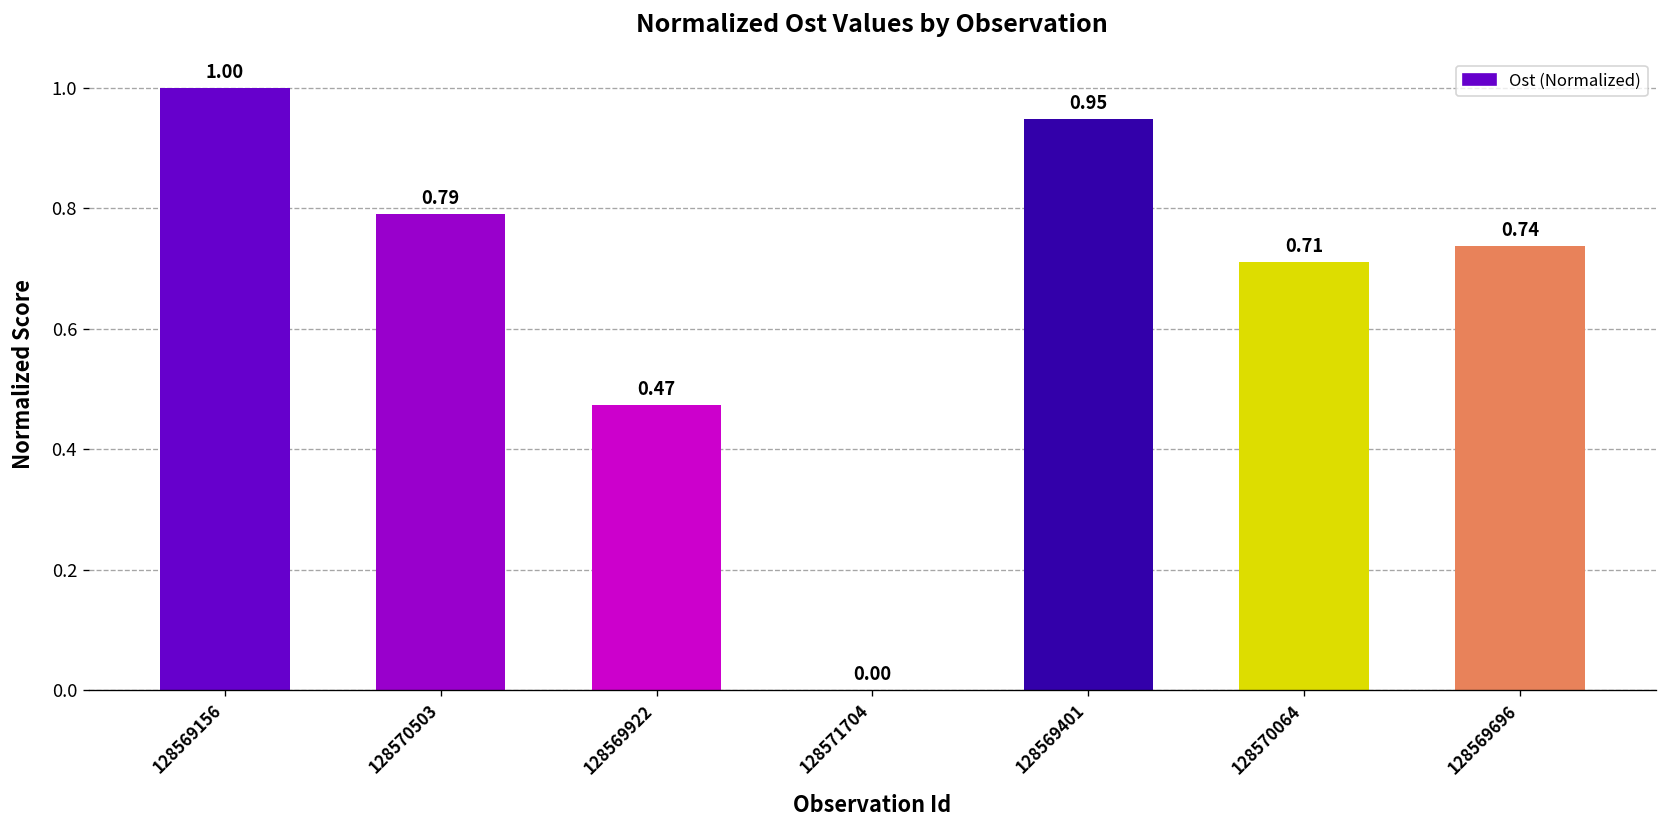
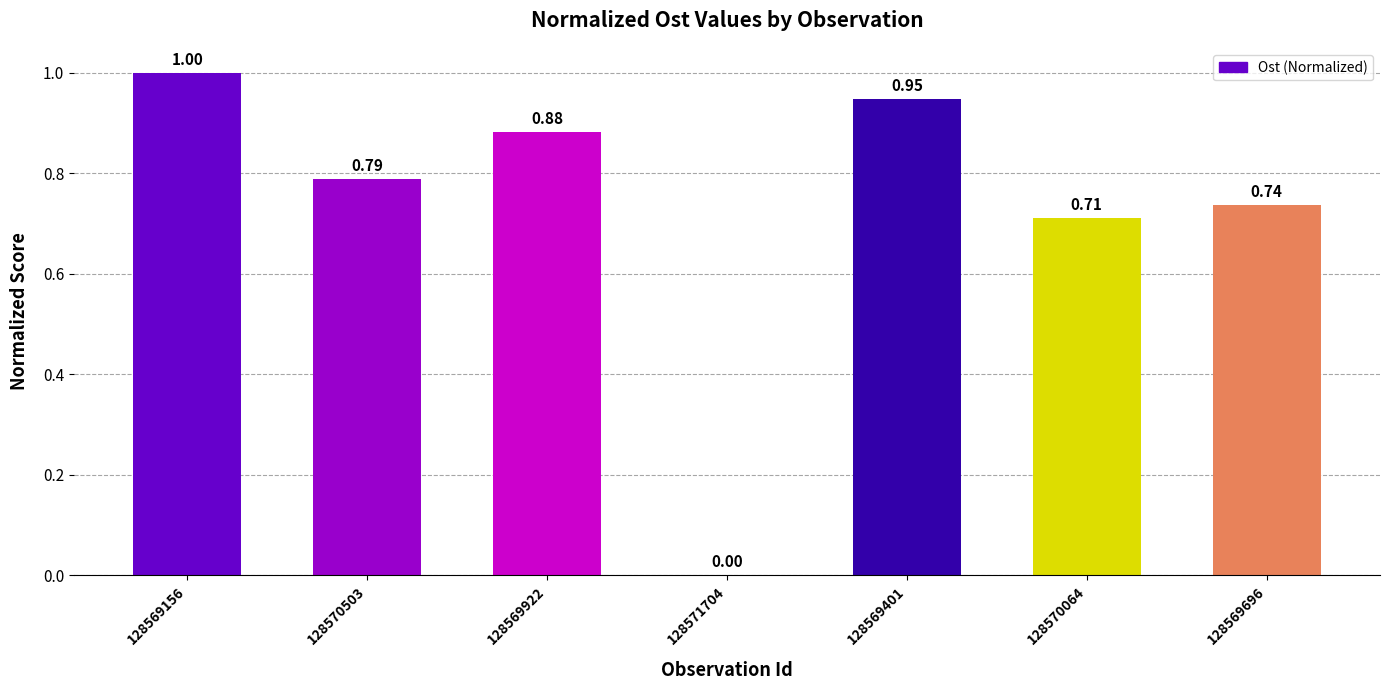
  {
    "128569156": 1.00,
    "128570503": 0.79,
-   "128569922": 0.47,
+   "128569922": 0.88,
    "128571704": 0.00,
    "128569401": 0.95,
    "128570064": 0.71,
    "128569696": 0.74
  }
